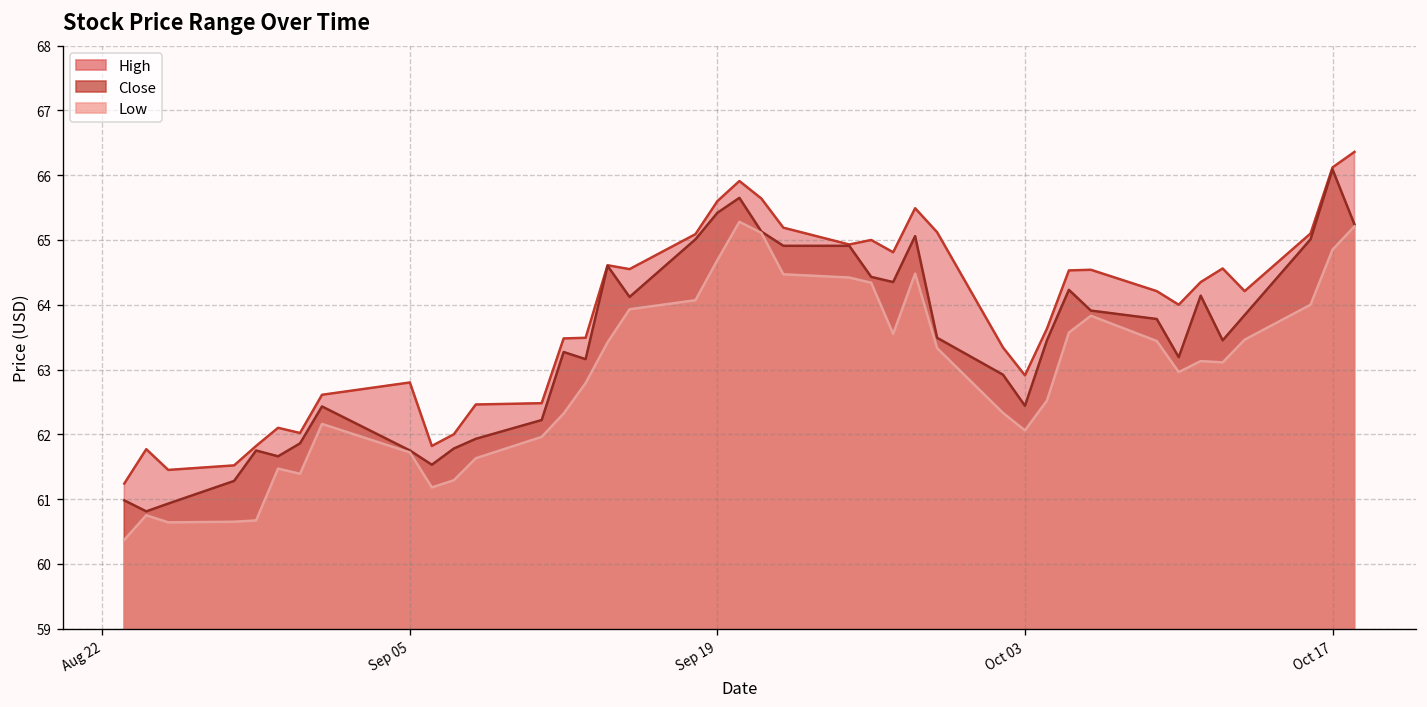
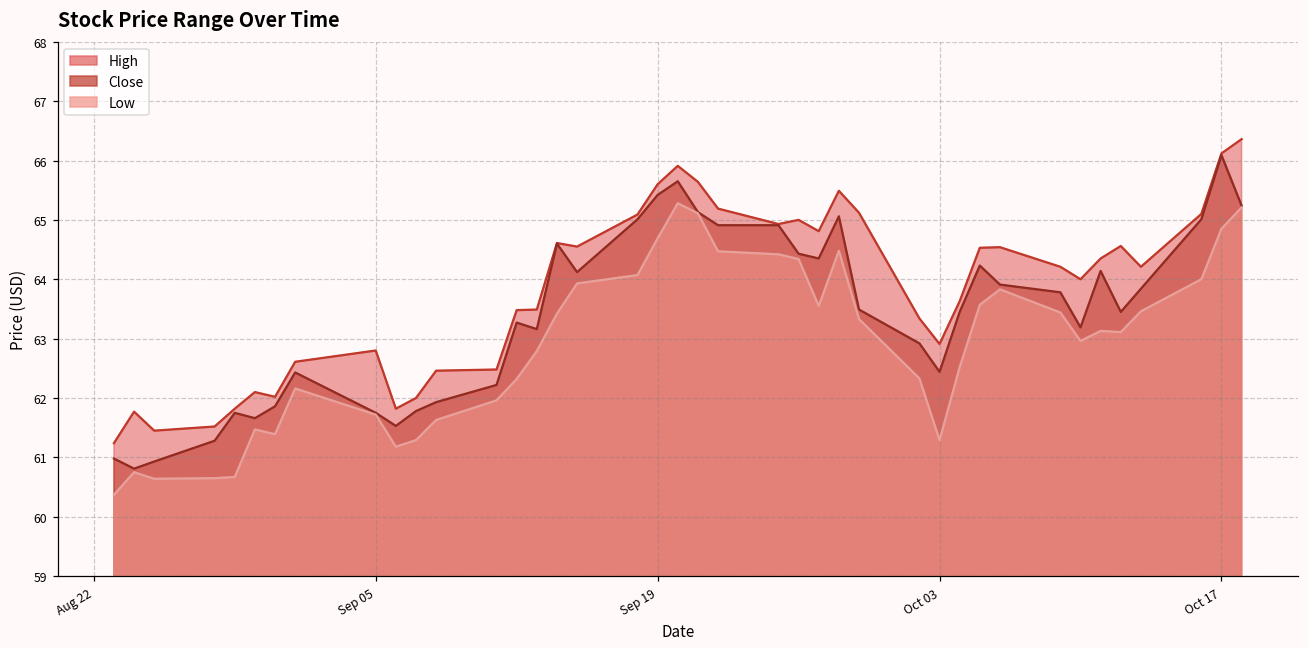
  {
    "Low": {
      "Sep 19": 64.7,
-     "Oct 03": 62.1,
+     "Oct 03": 61.3,
      "Oct 17": 64.9
    }
  }
